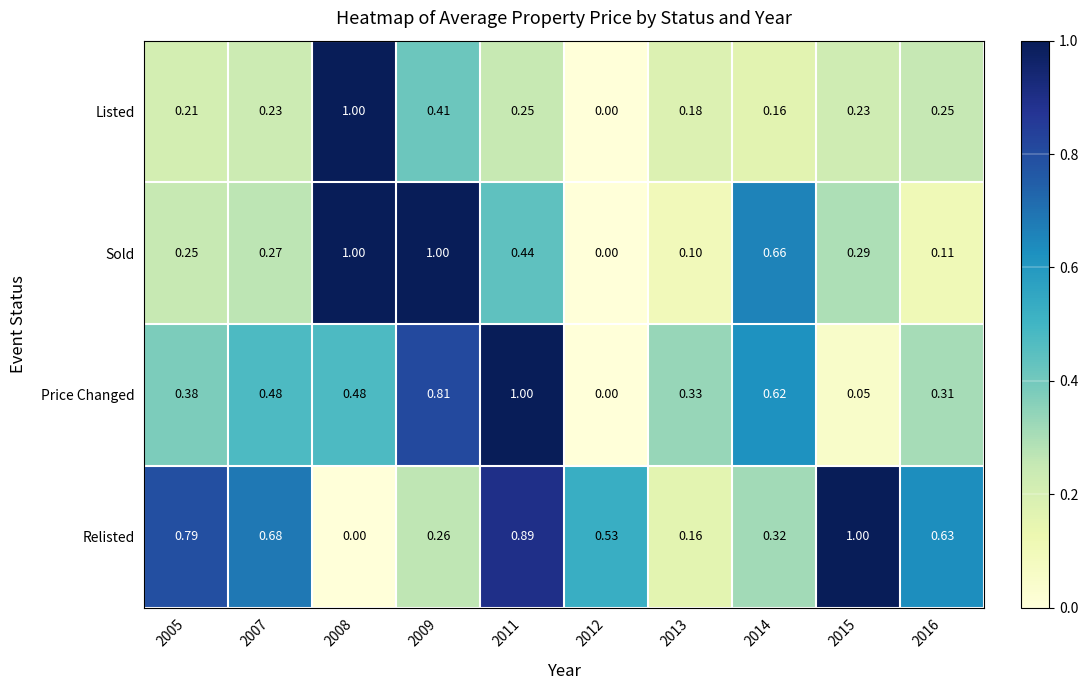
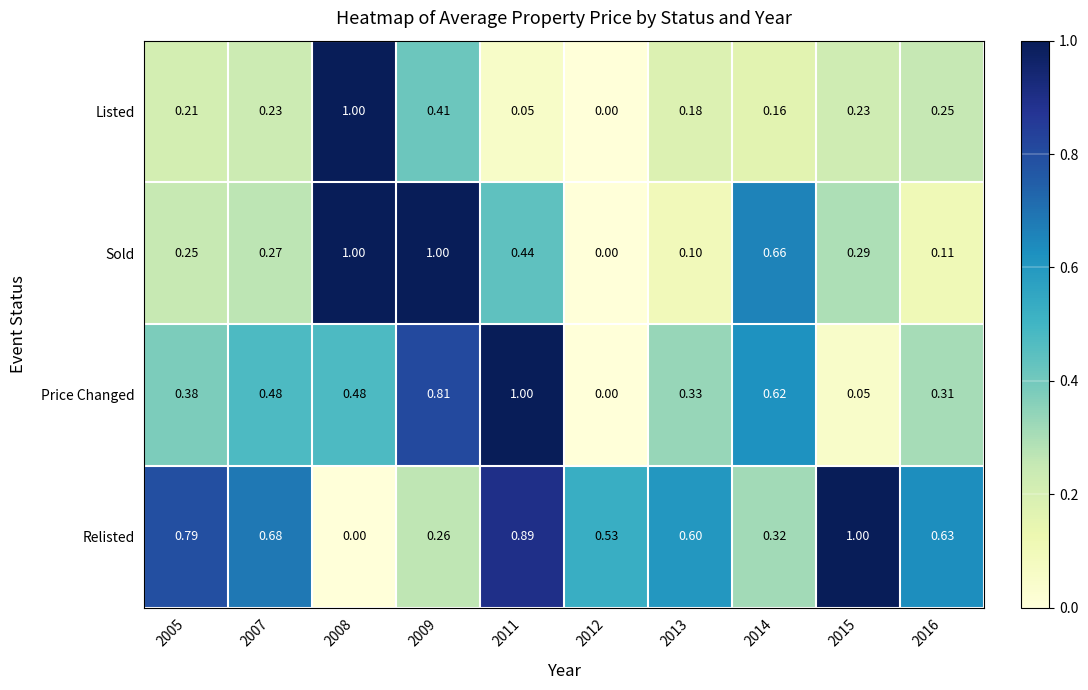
  {
    "Listed": {
      "2005": 0.21,
      "2007": 0.23,
      "2008": 1.00,
      "2009": 0.41,
-     "2011": 0.25,
+     "2011": 0.05,
      "2012": 0.00,
      "2013": 0.18,
      "2014": 0.16,
      "2015": 0.23,
      "2016": 0.25
    },
    "Sold": {
      "2005": 0.25,
      "2007": 0.27,
      "2008": 1.00,
      "2009": 1.00,
      "2011": 0.44,
      "2012": 0.00,
      "2013": 0.10,
      "2014": 0.66,
      "2015": 0.29,
      "2016": 0.11
    },
    "Price Changed": {
      "2005": 0.38,
      "2007": 0.48,
      "2008": 0.48,
      "2009": 0.81,
      "2011": 1.00,
      "2012": 0.00,
      "2013": 0.33,
      "2014": 0.62,
      "2015": 0.05,
      "2016": 0.31
    },
    "Relisted": {
      "2005": 0.79,
      "2007": 0.68,
      "2008": 0.00,
      "2009": 0.26,
      "2011": 0.89,
      "2012": 0.53,
-     "2013": 0.16,
+     "2013": 0.60,
      "2014": 0.32,
      "2015": 1.00,
      "2016": 0.63
    }
  }
